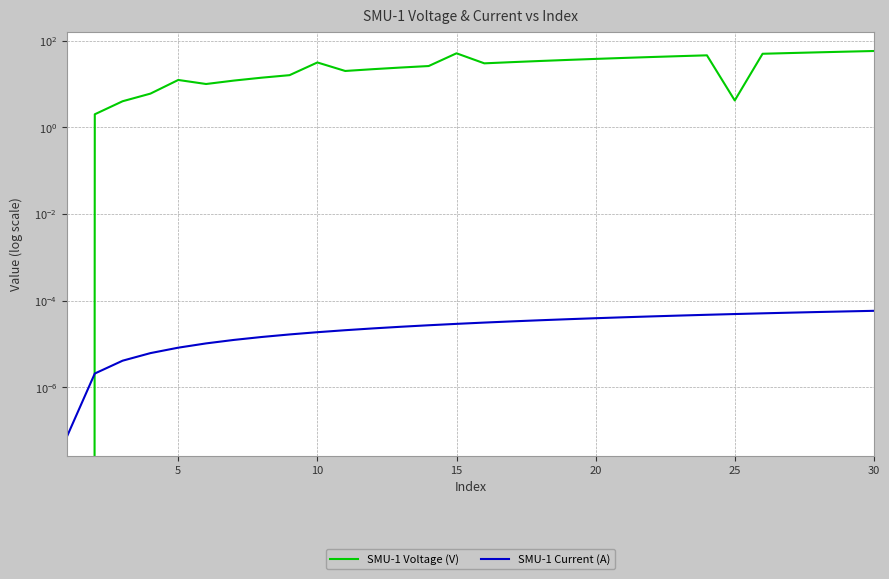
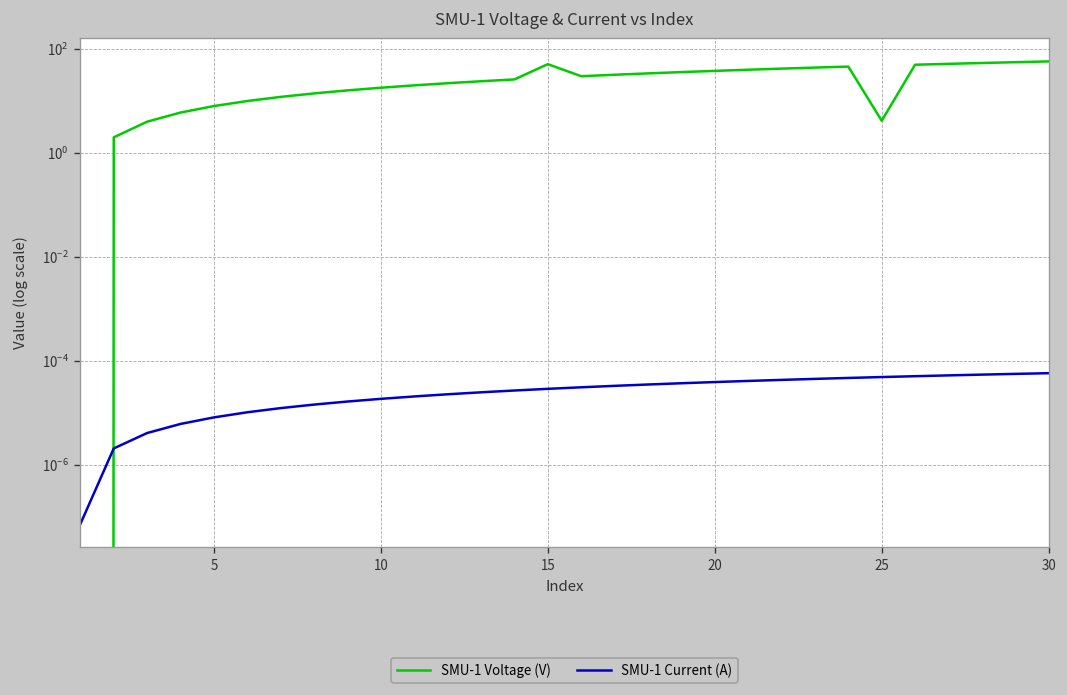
  {
    "SMU-1 Voltage (V)": {
-     "5": 12,
-     "10": 30,
+     "5": 8,
+     "10": 18,
      "15": 50,
      "20": 40,
      "25": 4,
      "30": 60
    },
    "SMU-1 Current (A)": {
      "5": 0.000008,
      "10": 0.000019,
      "15": 0.00003,
      "20": 0.00004,
      "25": 0.00005,
      "30": 0.00006
    }
  }
